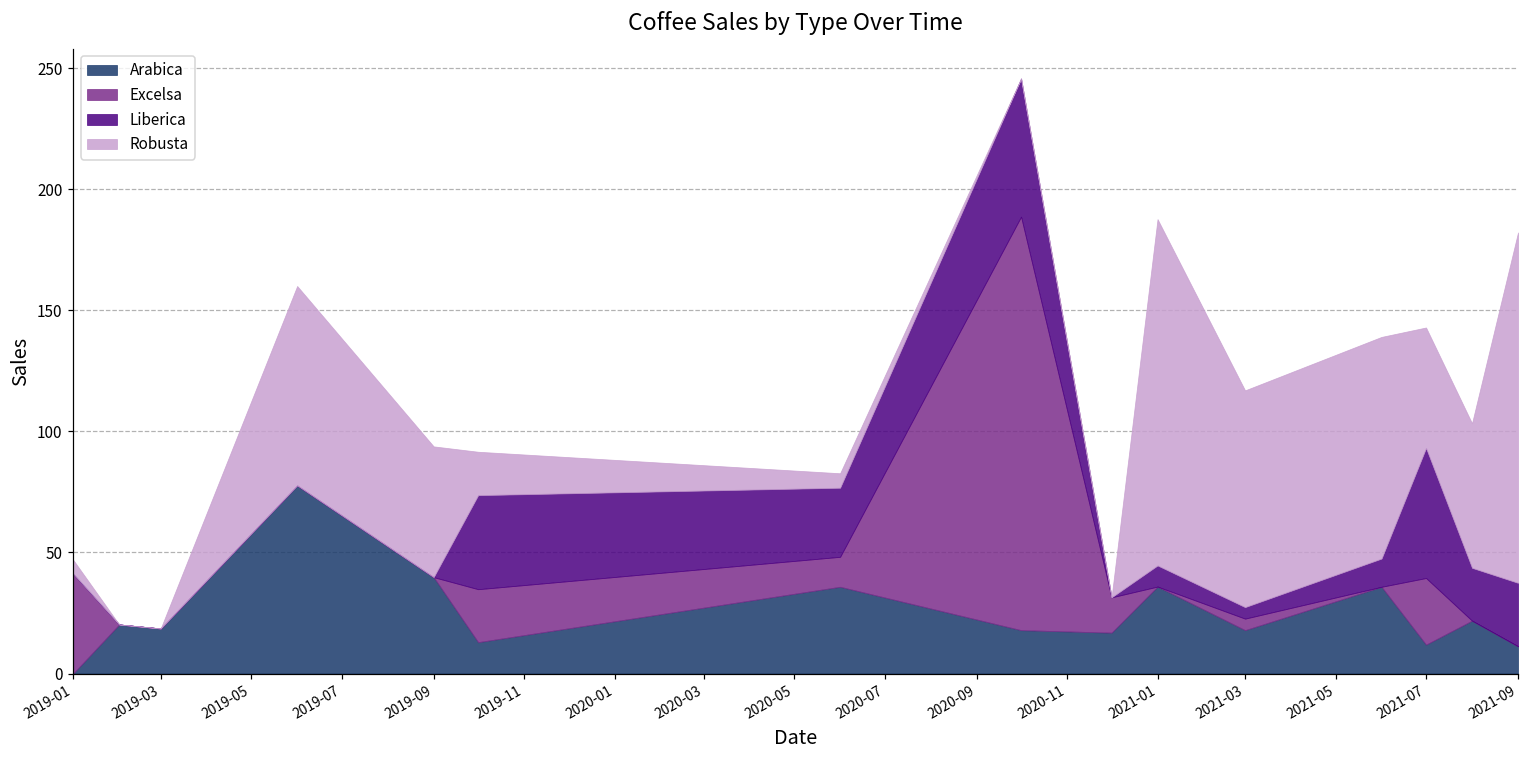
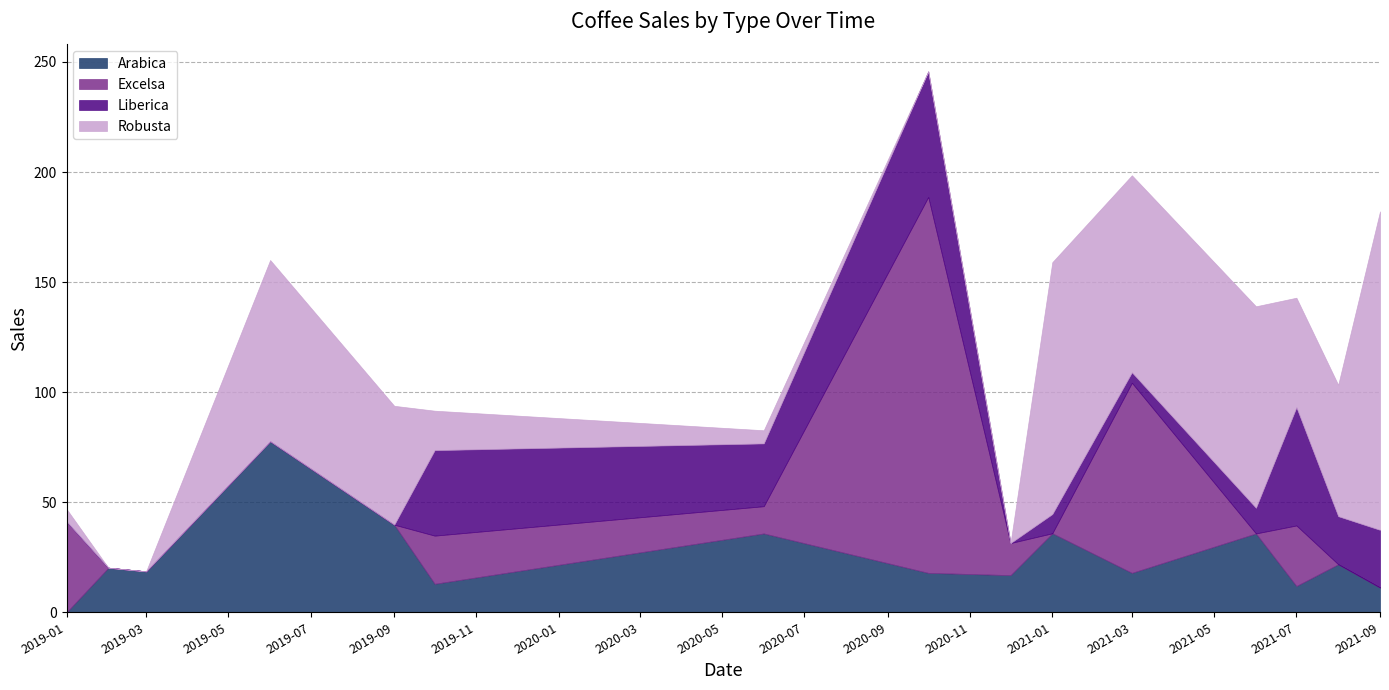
  {
    "Arabica": {
      "2019-01": 0,
      "2021-03": 18,
      "2021-07": 12
    },
    "Excelsa": {
-     "2021-03": 5,
+     "2021-03": 86,
      "2021-07": 28
    },
    "Liberica": {
      "2021-01": 9,
      "2021-03": 5,
      "2021-07": 54,
      "2021-09": 26
    },
    "Robusta": {
      "2019-01": 6,
      "2019-09": 54,
-     "2021-01": 143,
+     "2021-01": 114,
      "2021-03": 90,
      "2021-07": 50,
      "2021-09": 145
    }
  }
